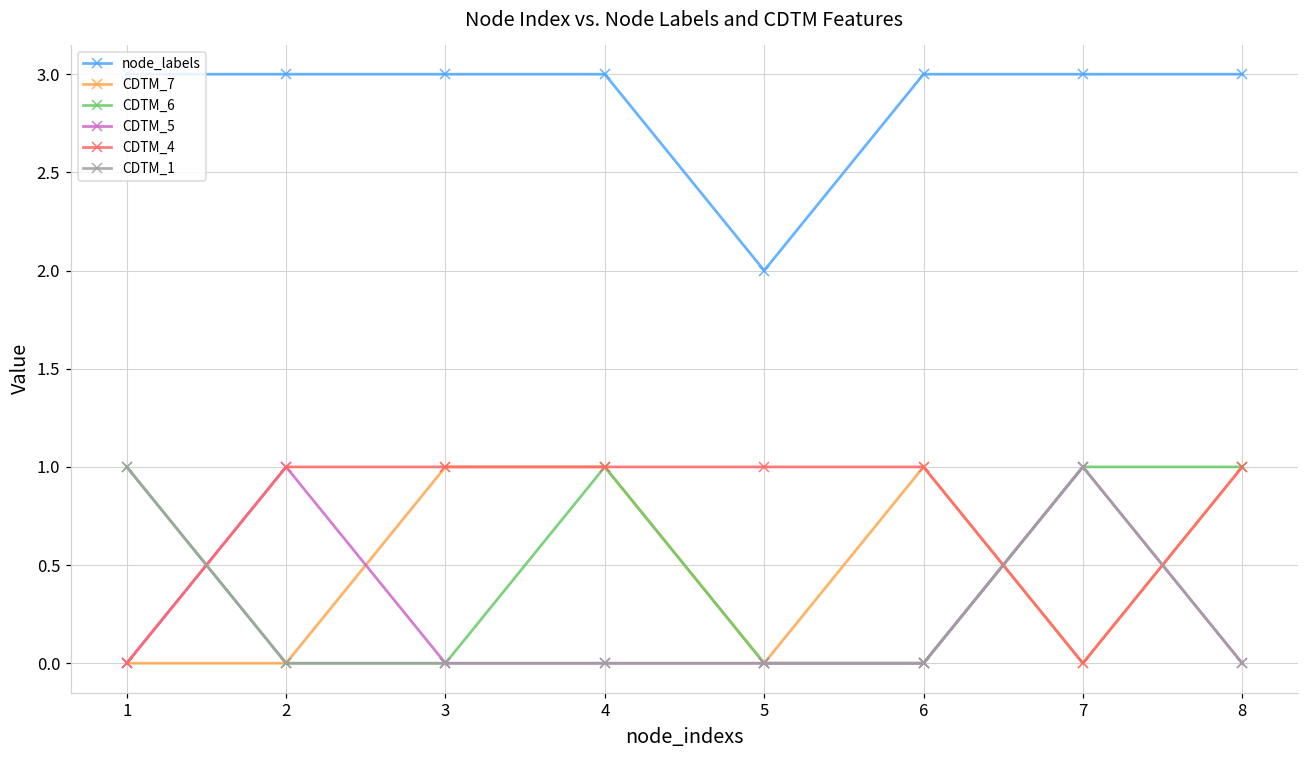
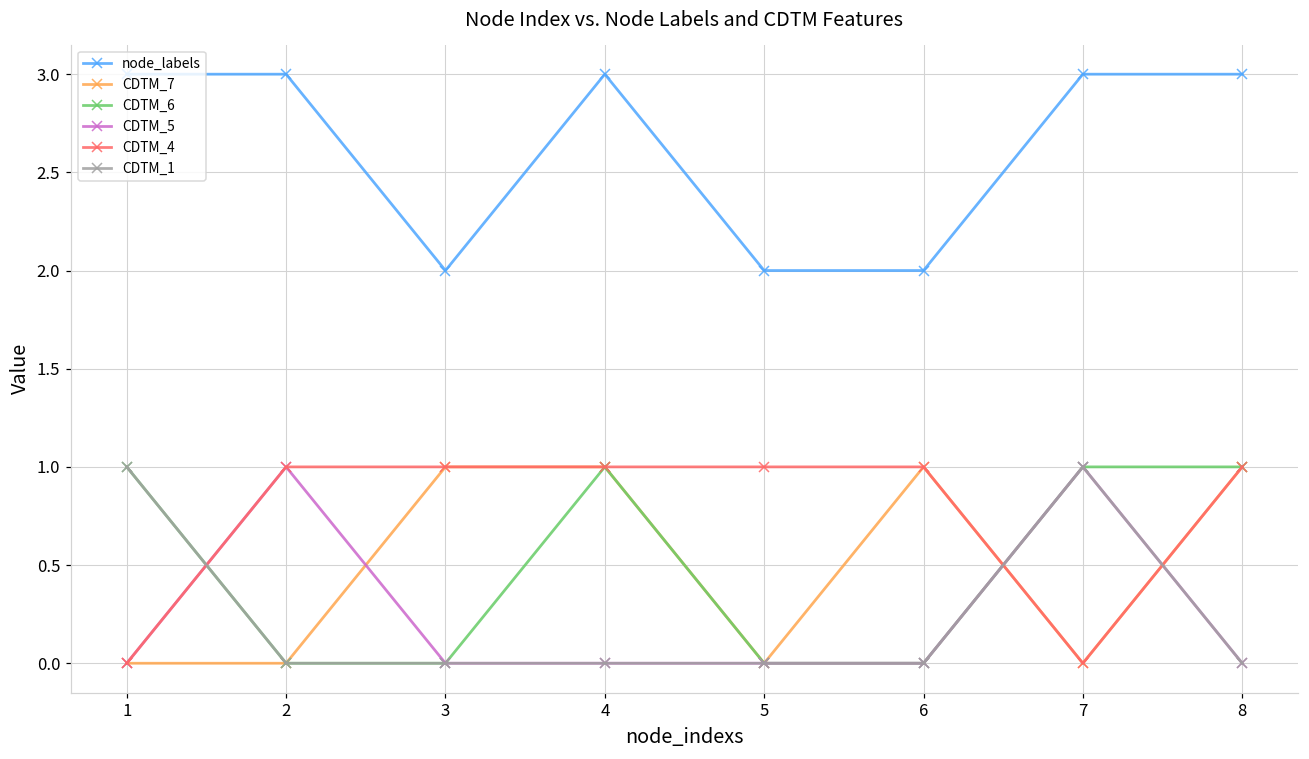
  {
    "node_labels": {
      "2": 3,
-     "3": 3,
+     "3": 2,
      "4": 3,
      "5": 2,
-     "6": 3,
+     "6": 2,
      "7": 3,
      "8": 3
    },
    "CDTM_4": {
      "5": 1
    }
  }
